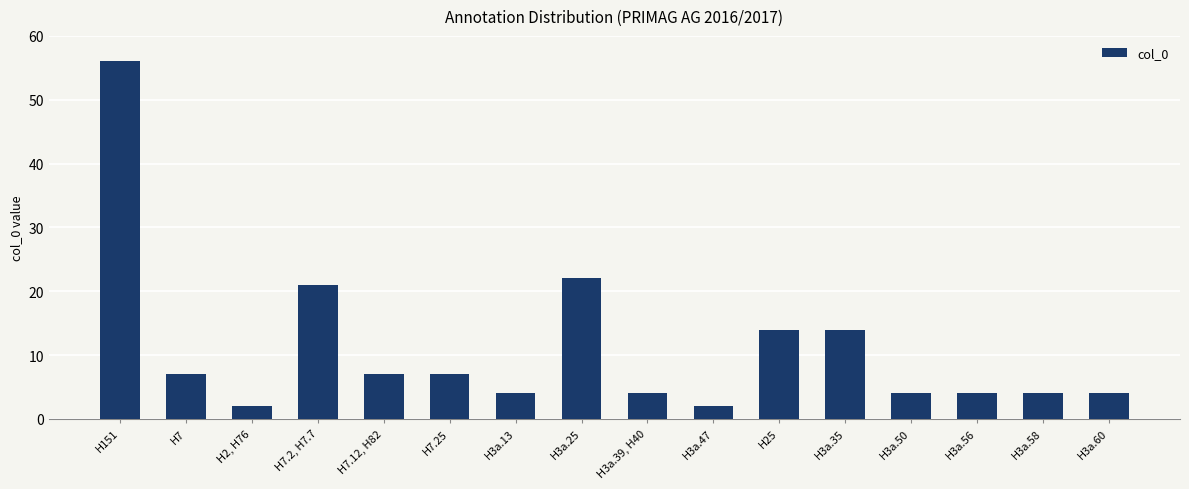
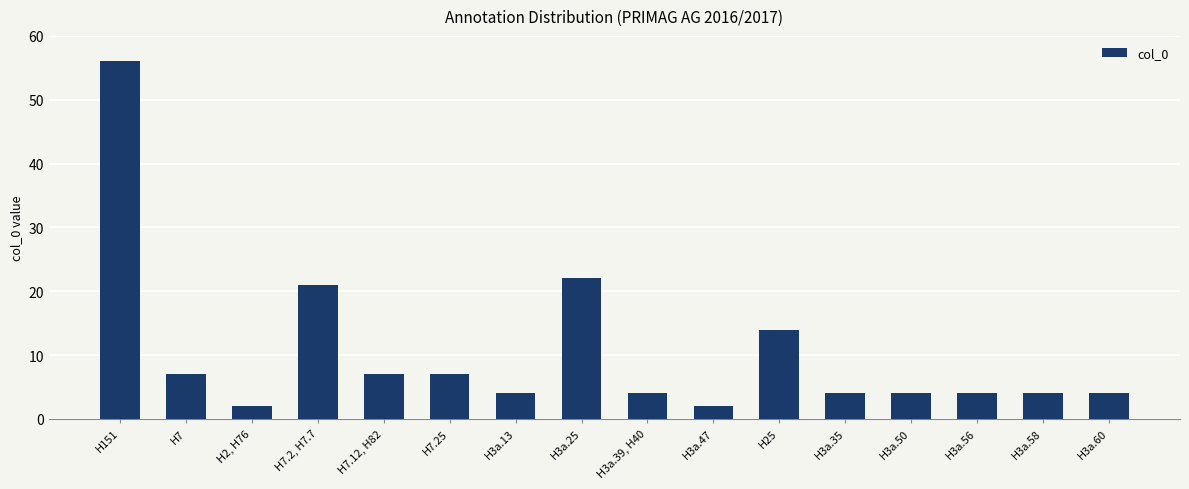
  {
    "H151": 56,
    "H7": 7,
    "H2, H76": 2,
    "H7.2, H7.7": 21,
    "H7.12, H82": 7,
    "H7.25": 7,
    "H3a.13": 4,
    "H3a.25": 22,
    "H3a.39, H40": 4,
    "H3a.47": 2,
    "H25": 14,
-   "H3a.35": 14,
+   "H3a.35": 4,
    "H3a.50": 4,
    "H3a.56": 4,
    "H3a.58": 4,
    "H3a.60": 4
  }
